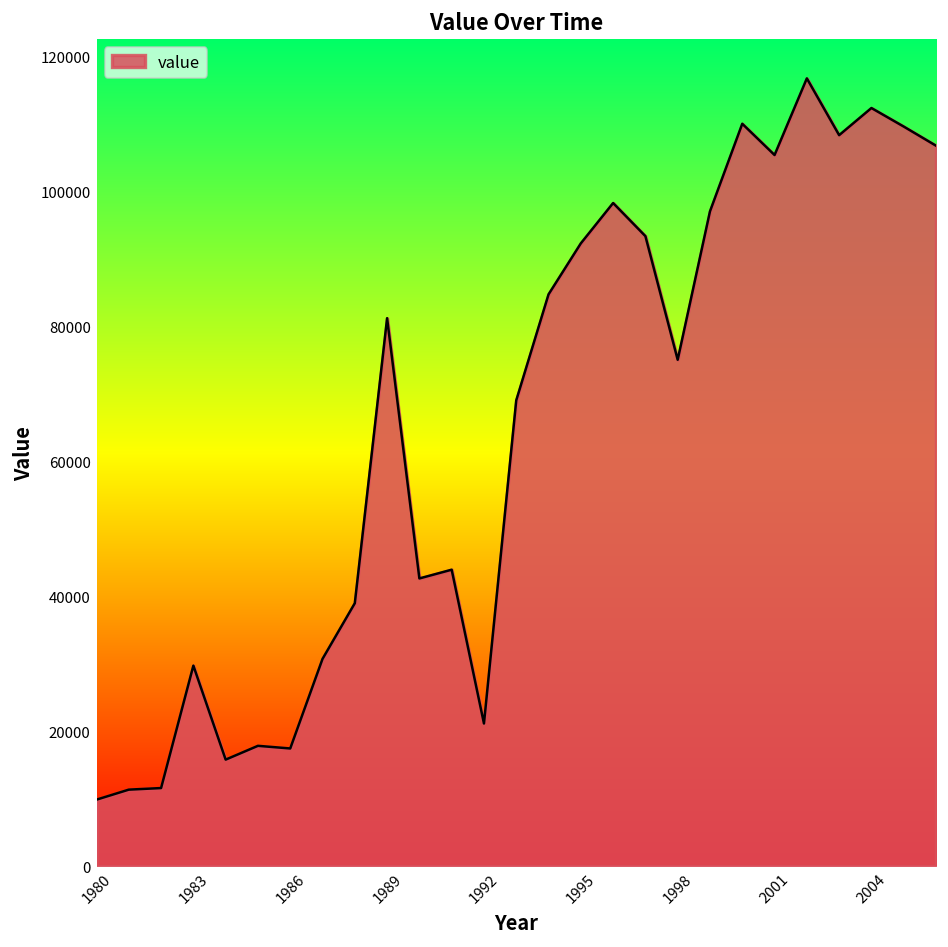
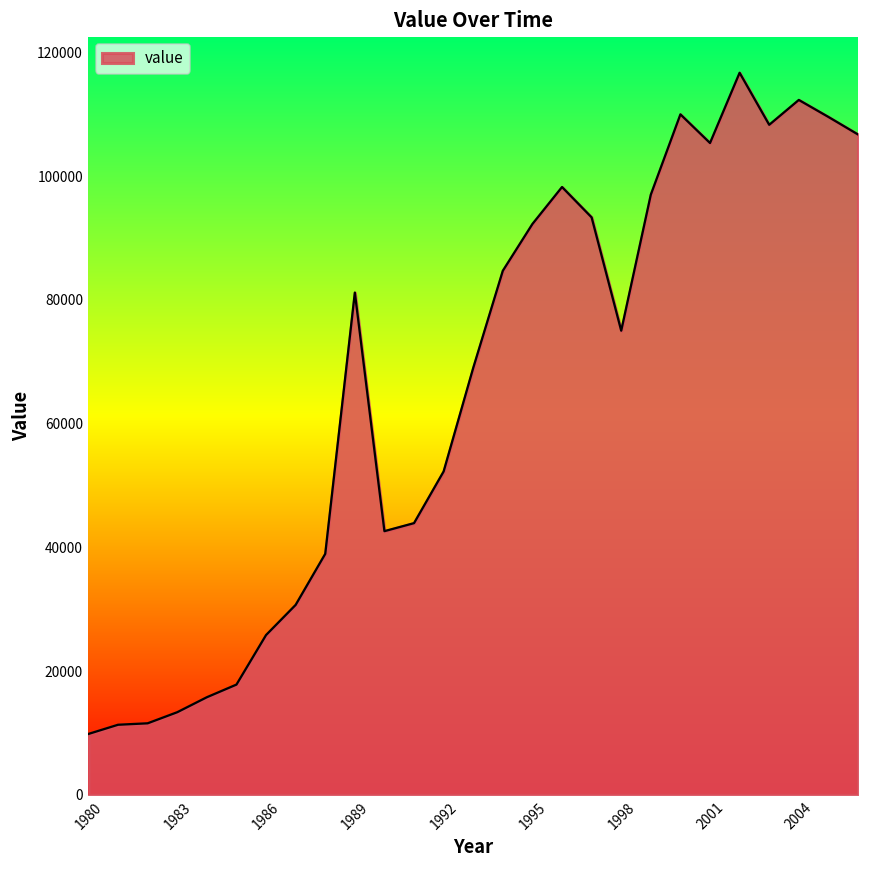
  {
    "1980": 10000,
-   "1983": 30000,
-   "1986": 17000,
+   "1983": 13000,
+   "1986": 26000,
    "1989": 81000,
-   "1992": 21000,
+   "1992": 52000,
    "1995": 92000,
    "1998": 75000,
    "2001": 105000,
    "2004": 112000
  }
